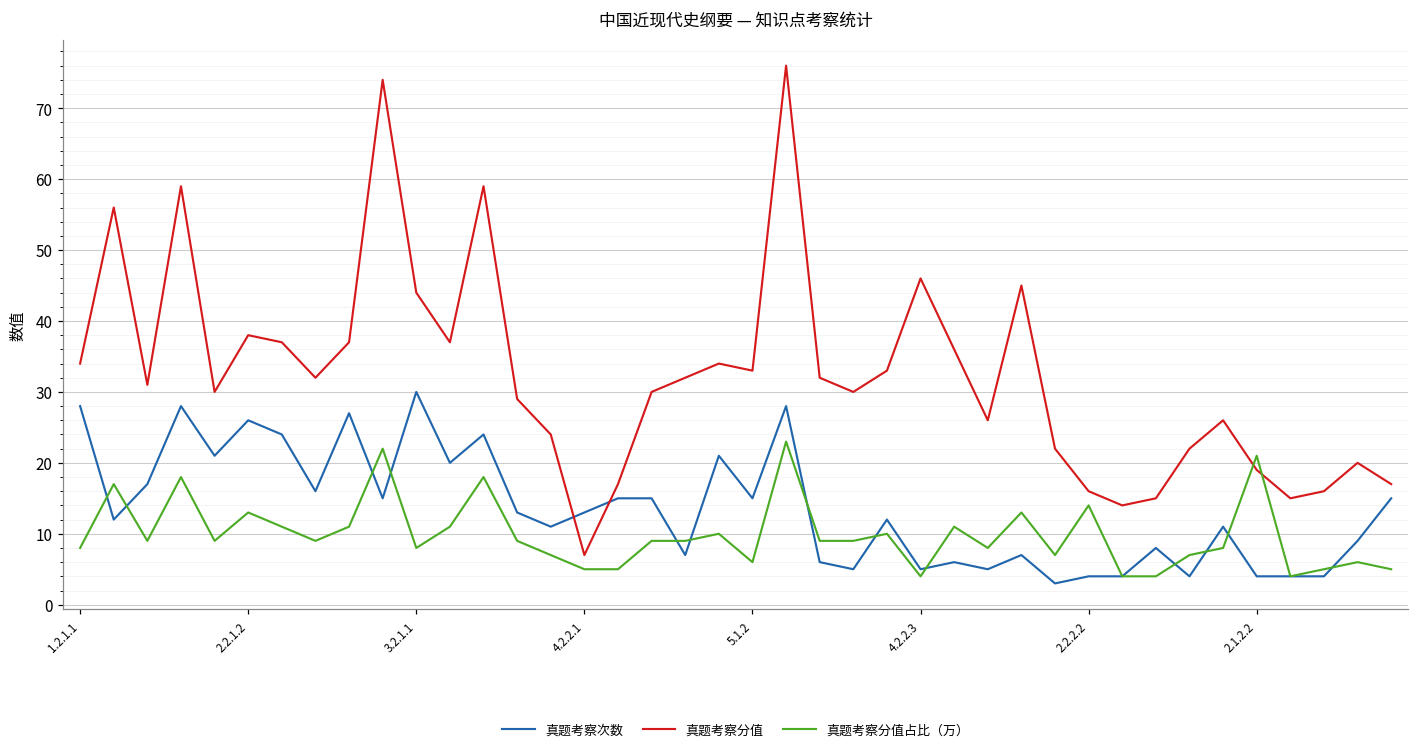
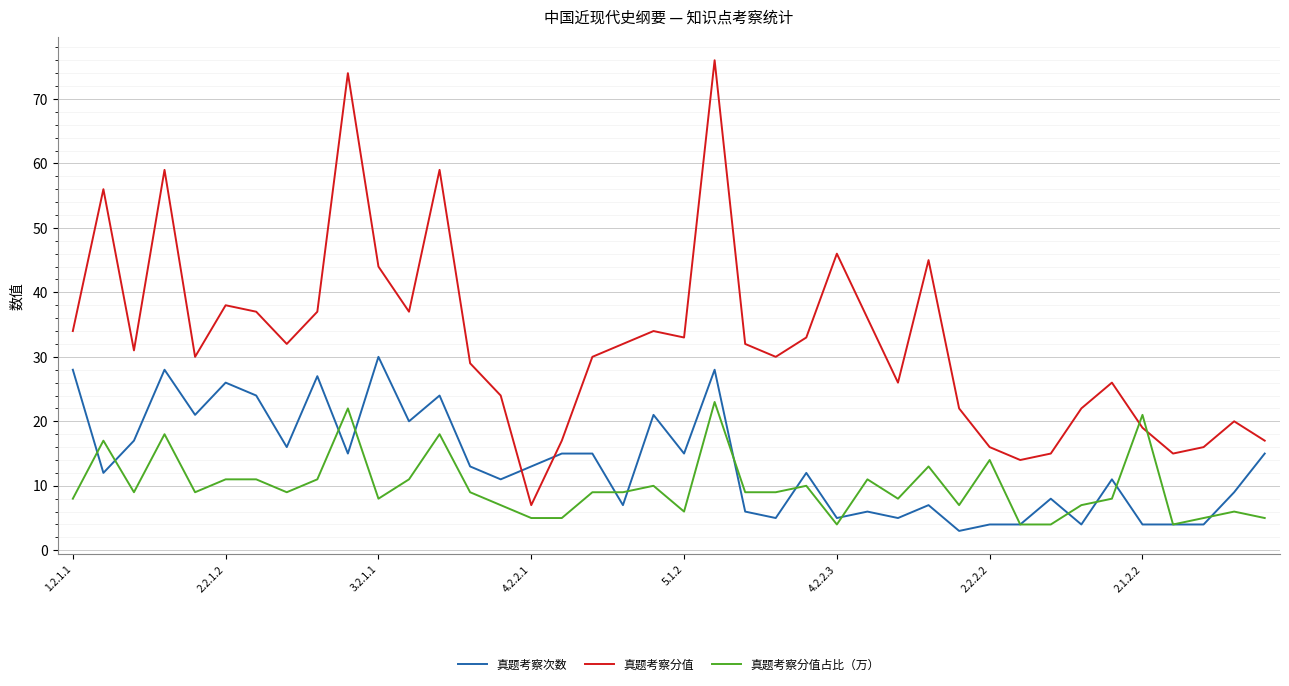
  {
    "真题考察次数": {
      "1.2.1.1": 28,
      "2.2.1.2": 26,
      "3.2.1.1": 30,
      "4.2.2.1": 13,
      "5.1.2": 15,
      "4.2.2.3": 5,
      "2.2.2.2": 4,
      "2.1.2.2": 4
    },
    "真题考察分值": {
      "1.2.1.1": 34,
      "2.2.1.2": 38,
      "3.2.1.1": 44,
      "4.2.2.1": 7,
      "5.1.2": 33,
      "4.2.2.3": 46,
      "2.2.2.2": 16,
      "2.1.2.2": 19
    },
    "真题考察分值占比（万）": {
      "1.2.1.1": 8,
-     "2.2.1.2": 13,
+     "2.2.1.2": 11,
      "3.2.1.1": 8,
      "4.2.2.1": 5,
      "5.1.2": 6,
      "4.2.2.3": 4,
      "2.2.2.2": 14,
      "2.1.2.2": 21
    }
  }
